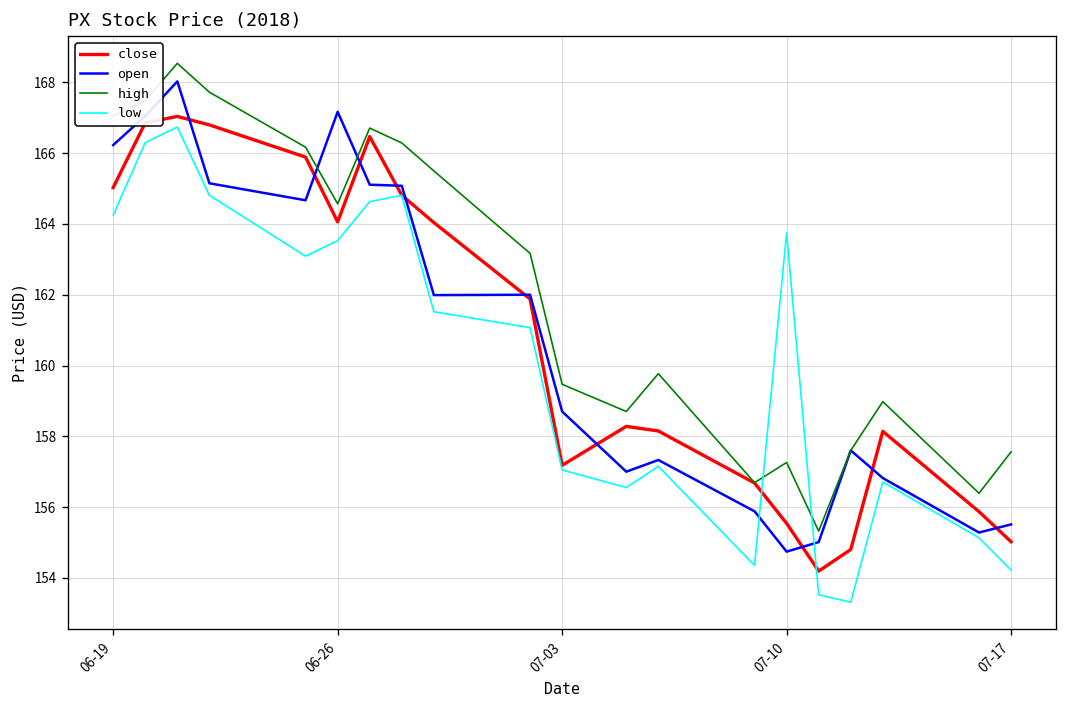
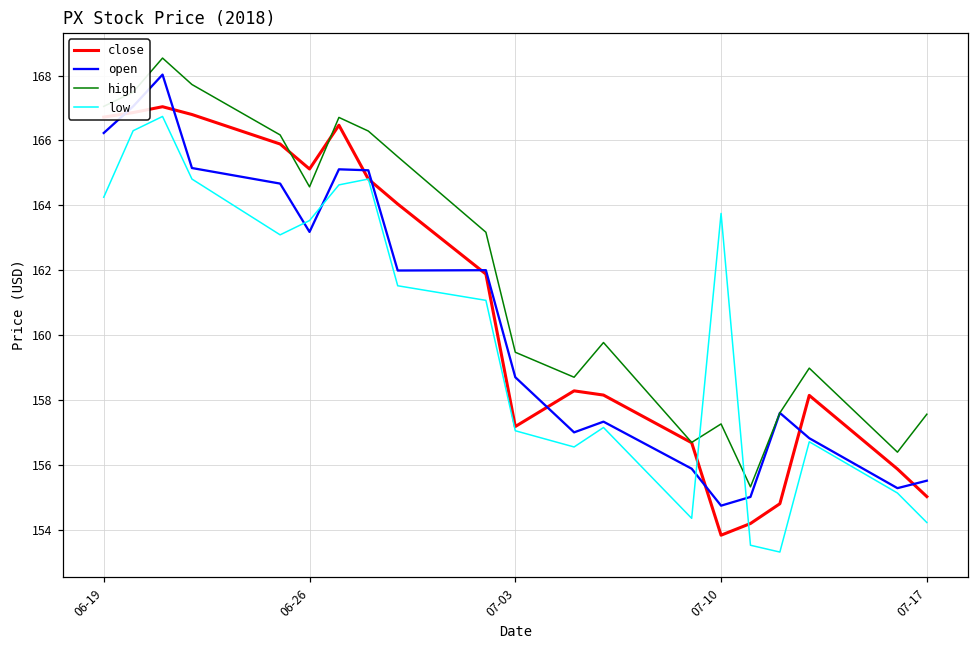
  {
    "close": {
-     "06-19": 165.0,
-     "06-26": 164.1,
+     "06-19": 166.7,
+     "06-26": 165.1,
      "07-03": 157.2,
-     "07-10": 155.5,
+     "07-10": 153.8,
      "07-17": 155.0
    },
    "open": {
      "06-19": 166.2,
-     "06-26": 167.2,
+     "06-26": 163.2,
      "07-03": 158.7,
      "07-10": 154.7,
      "07-17": 155.5
    },
    "high": {
      "06-26": 164.6,
      "07-03": 159.5,
      "07-10": 157.3,
      "07-17": 157.6
    },
    "low": {
      "06-19": 164.3,
      "06-26": 163.5,
      "07-03": 157.1,
      "07-10": 163.8,
      "07-17": 154.2
    }
  }
